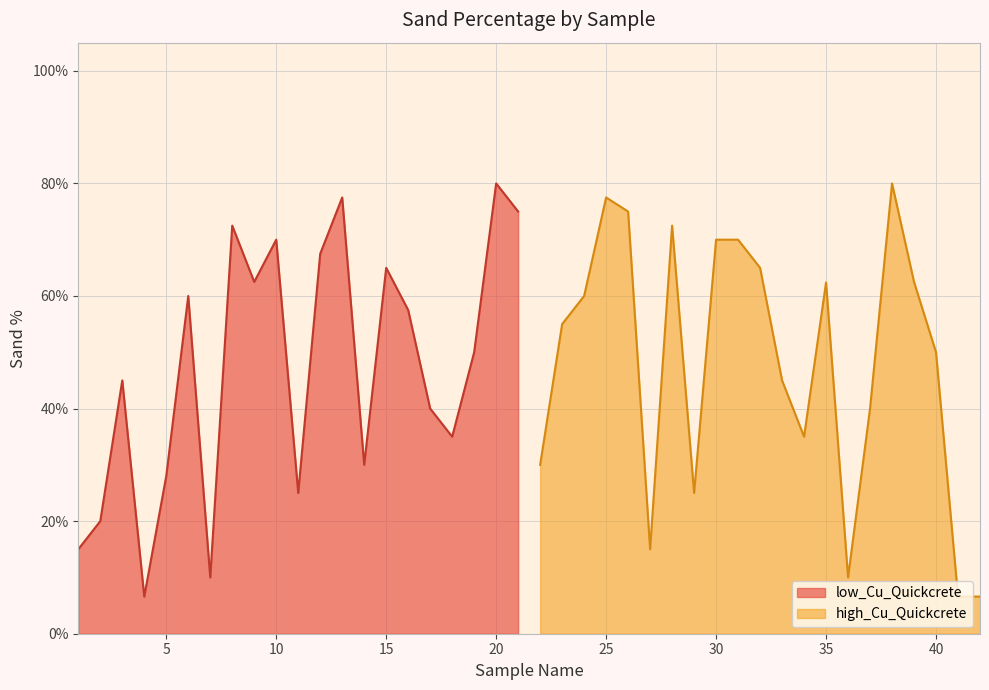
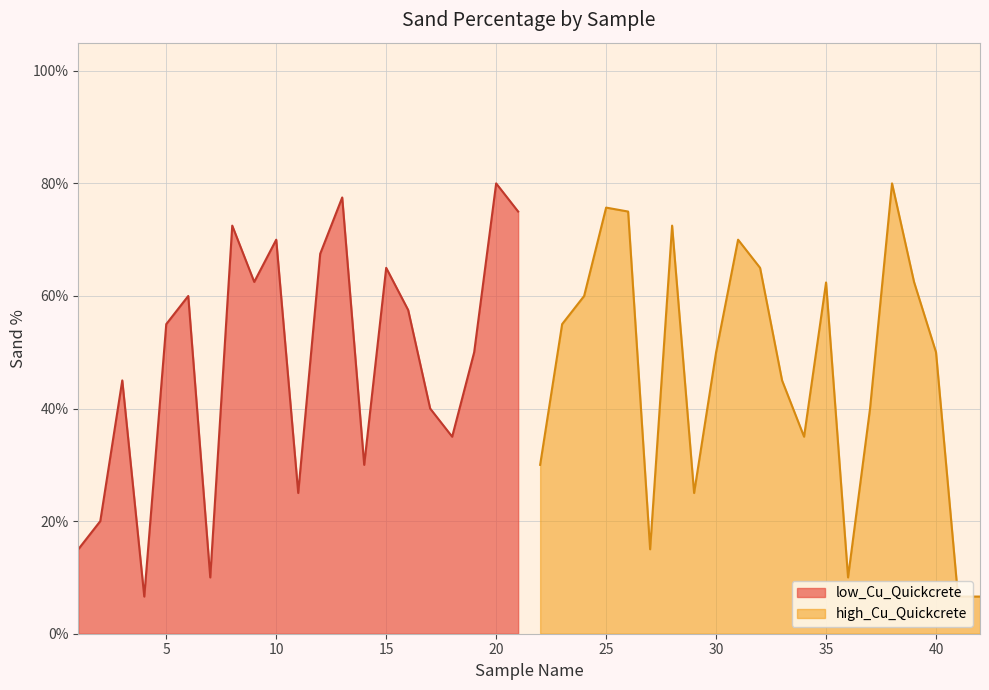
  {
    "low_Cu_Quickcrete": {
-     "5": "28%",
+     "5": "55%",
      "10": "70%",
      "15": "65%",
      "20": "80%"
    },
    "high_Cu_Quickcrete": {
-     "25": "78%",
-     "30": "70%",
+     "25": "76%",
+     "30": "50%",
      "35": "62%",
      "40": "50%"
    }
  }
